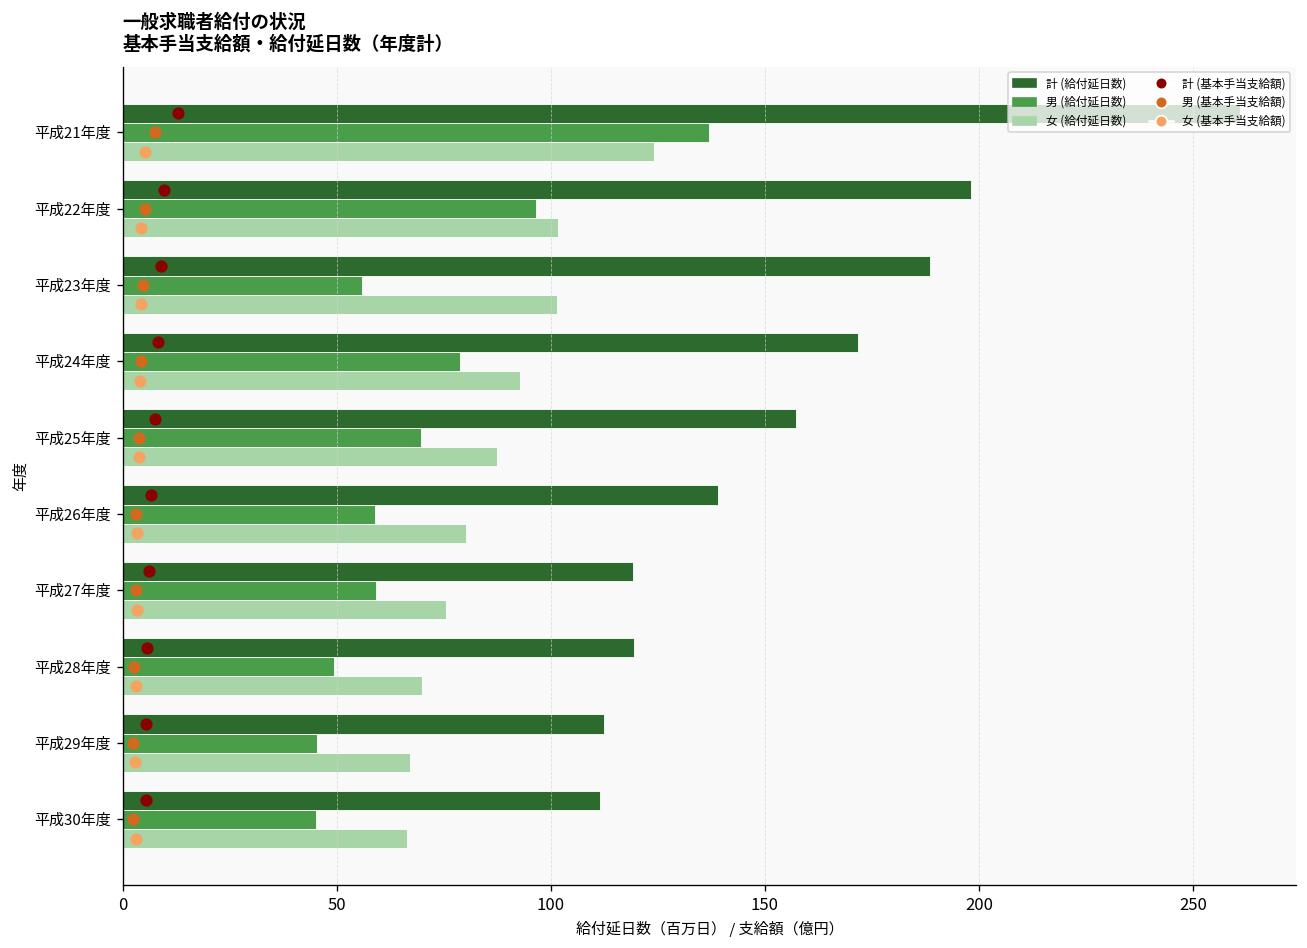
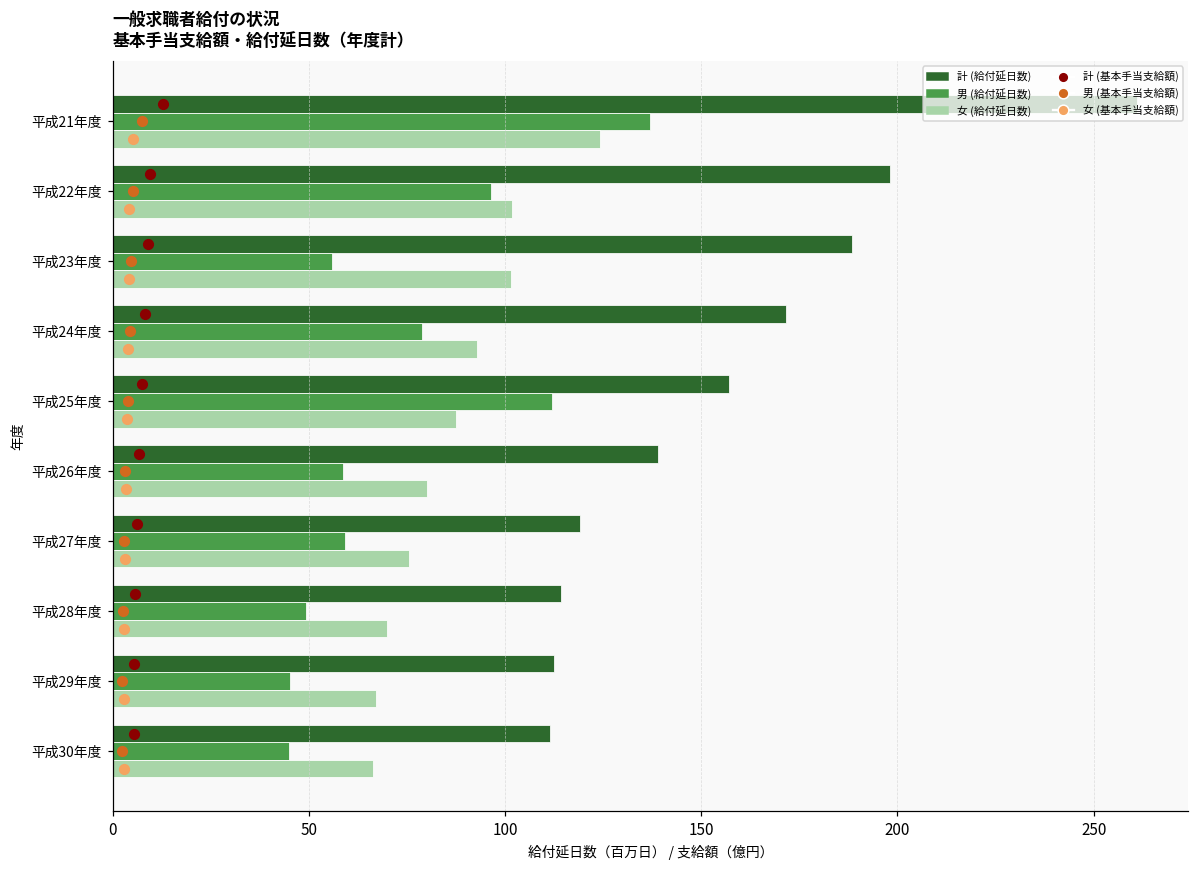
  {
    "計 (給付延日数)": {
      "平成22年度": 198,
      "平成23年度": 189,
      "平成24年度": 172,
      "平成25年度": 157,
      "平成26年度": 139,
      "平成27年度": 119,
-     "平成28年度": 119,
+     "平成28年度": 114,
      "平成29年度": 112,
      "平成30年度": 111
    },
    "男 (給付延日数)": {
      "平成21年度": 137,
      "平成22年度": 96,
      "平成23年度": 56,
      "平成24年度": 79,
-     "平成25年度": 70,
+     "平成25年度": 112,
      "平成26年度": 59,
      "平成27年度": 59,
      "平成28年度": 49,
      "平成29年度": 45,
      "平成30年度": 45
    },
    "女 (給付延日数)": {
      "平成21年度": 124,
      "平成22年度": 102,
      "平成23年度": 102,
      "平成24年度": 93,
      "平成25年度": 87,
      "平成26年度": 80,
      "平成27年度": 75,
      "平成28年度": 70,
      "平成29年度": 67,
      "平成30年度": 66
    }
  }
